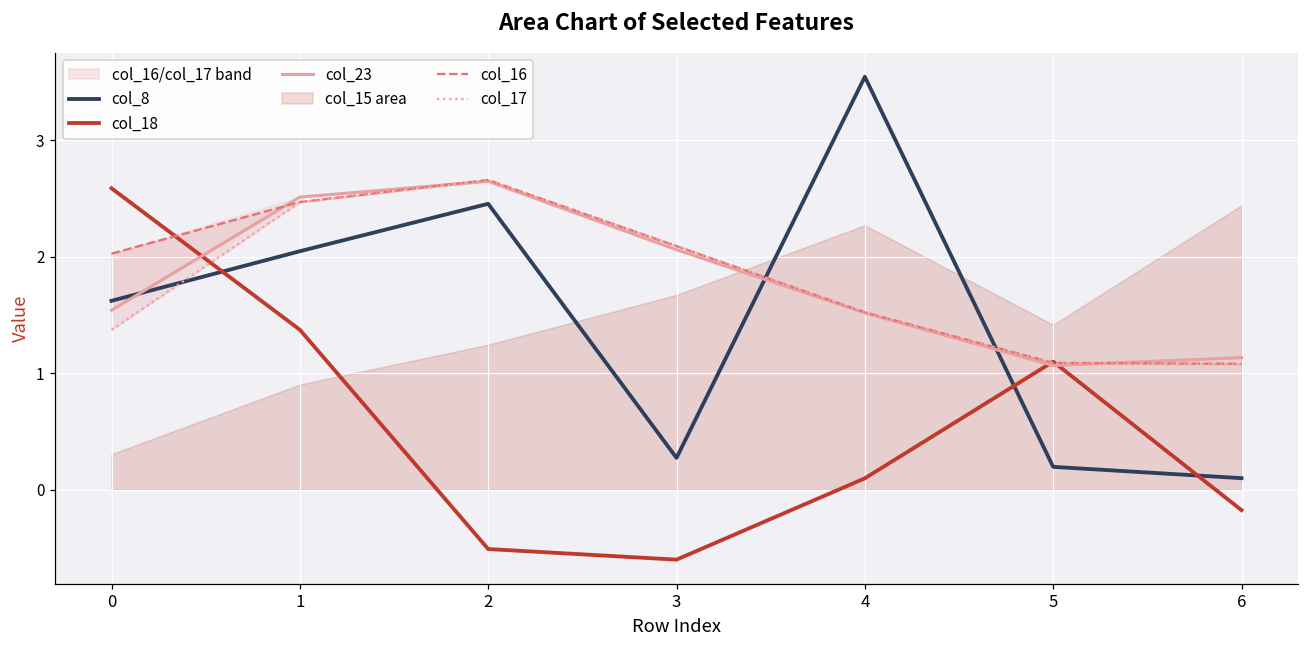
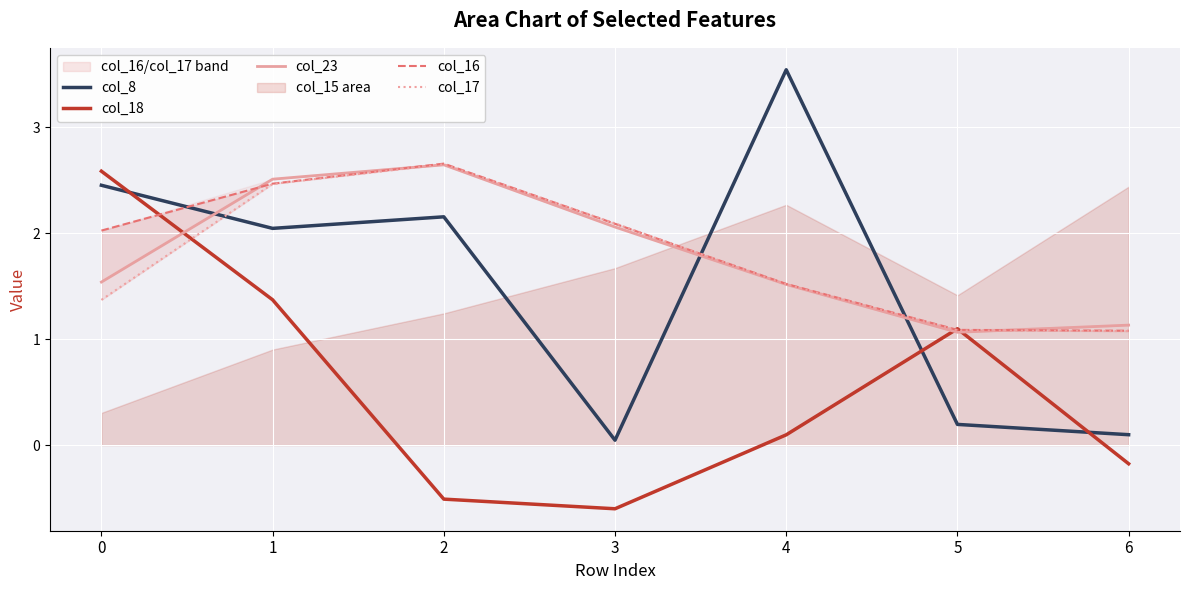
  {
    "col_8": {
-     "0": 1.62,
+     "0": 2.45,
      "1": 2.05,
-     "2": 2.45,
-     "3": 0.27,
+     "2": 2.16,
+     "3": 0.05,
      "4": 3.54,
      "5": 0.20,
      "6": 0.10
    }
  }
